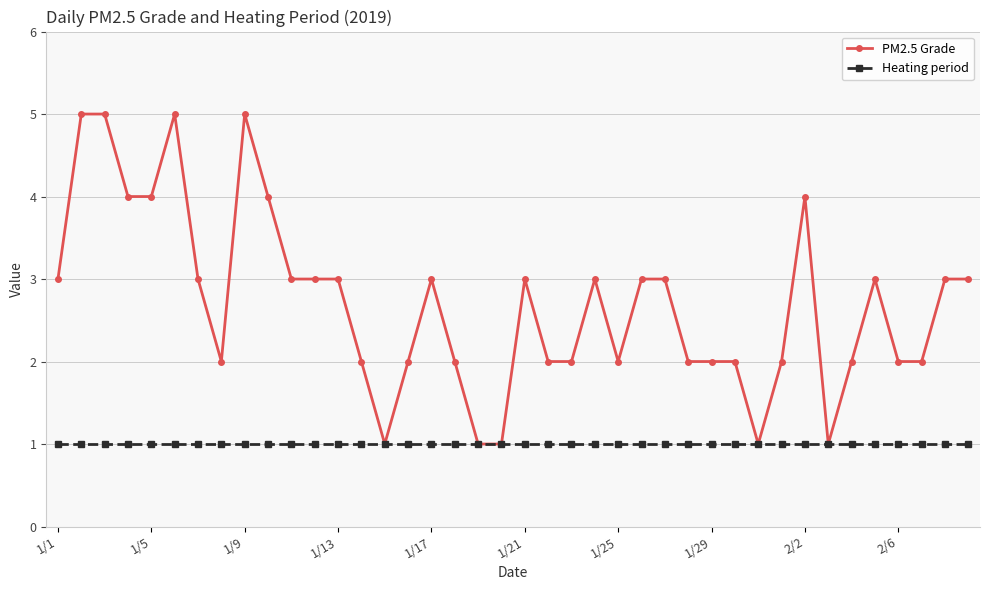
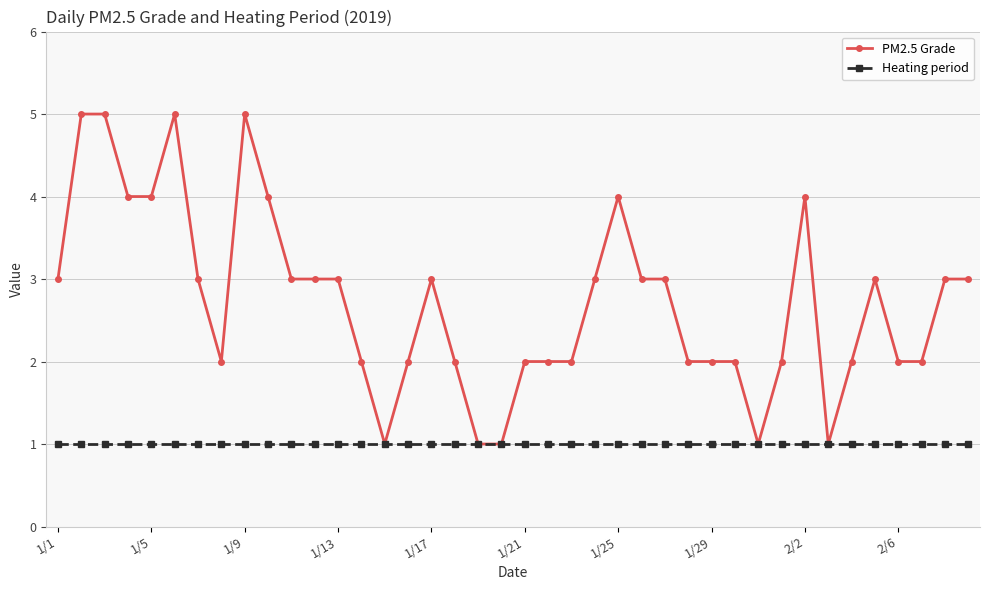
  {
    "PM2.5 Grade": {
      "1/1": 3,
      "1/5": 4,
      "1/9": 5,
      "1/13": 3,
      "1/17": 3,
-     "1/21": 3,
-     "1/25": 2,
+     "1/21": 2,
+     "1/25": 4,
      "1/29": 2,
      "2/2": 4,
      "2/6": 2
    },
    "Heating period": {
      "1/1": 1,
      "1/5": 1,
      "1/9": 1,
      "1/13": 1,
      "1/17": 1,
      "1/21": 1,
      "1/25": 1,
      "1/29": 1,
      "2/2": 1,
      "2/6": 1
    }
  }
